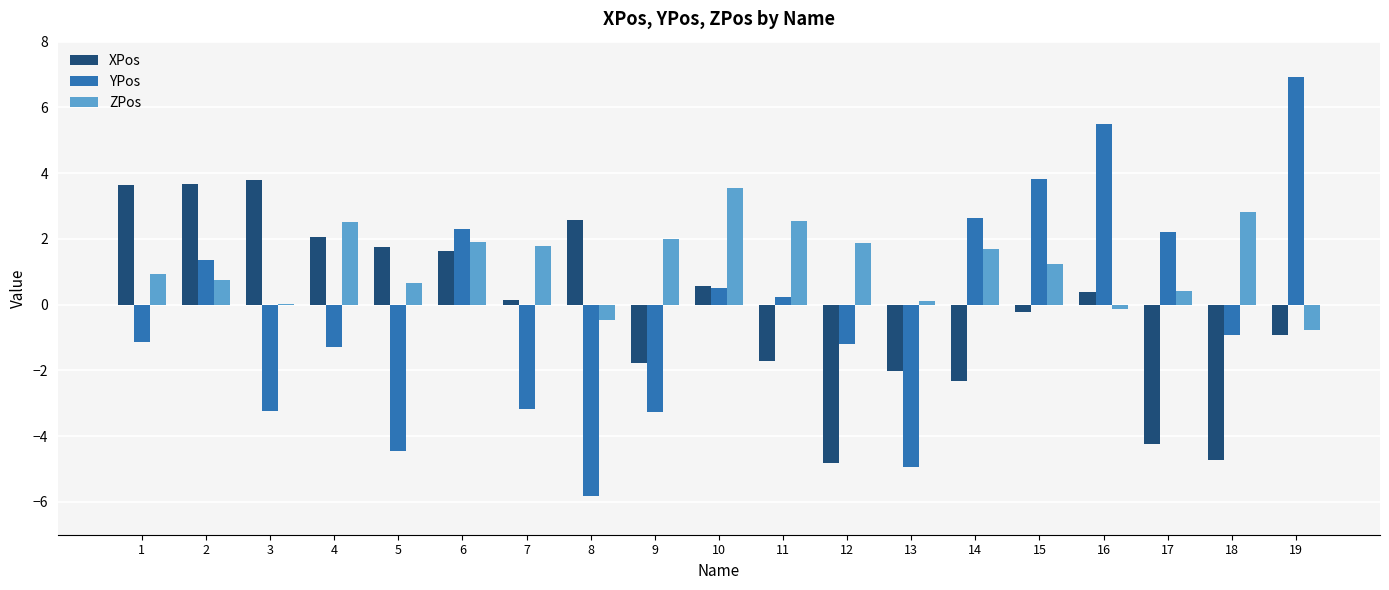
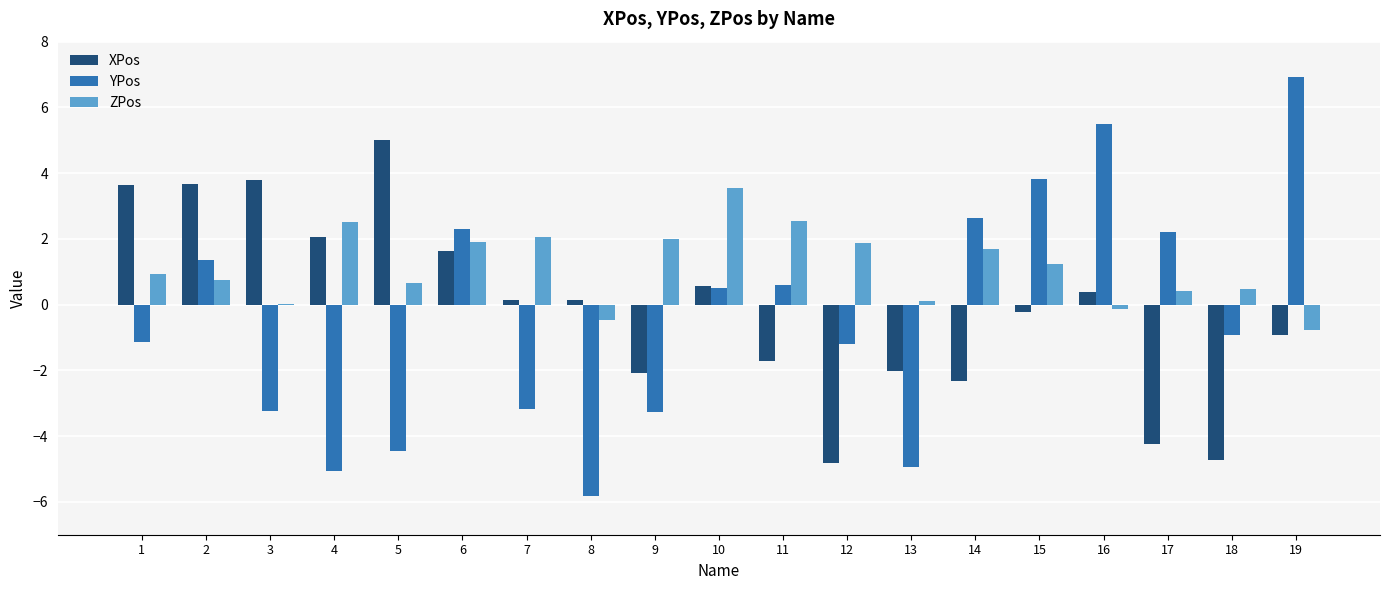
  {
    "XPos": {
      "1": 3.7,
      "2": 3.7,
      "3": 3.8,
      "4": 2.1,
-     "5": 1.8,
+     "5": 5.0,
      "6": 1.6,
      "7": 0.1,
-     "8": 2.6,
-     "9": -1.8,
+     "8": 0.1,
+     "9": -2.1,
      "10": 0.6,
      "11": -1.7,
      "12": -4.8,
      "13": -2.0,
      "14": -2.3,
      "15": -0.2,
      "16": 0.4,
      "17": -4.2,
      "18": -4.7,
      "19": -0.9
    },
    "YPos": {
      "1": -1.1,
      "2": 1.3,
      "3": -3.2,
-     "4": -1.3,
+     "4": -5.1,
      "5": -4.5,
      "6": 2.3,
      "7": -3.2,
      "8": -5.8,
      "9": -3.3,
      "10": 0.5,
-     "11": 0.2,
+     "11": 0.6,
      "12": -1.2,
      "13": -5.0,
      "14": 2.6,
      "15": 3.8,
      "16": 5.5,
      "17": 2.2,
      "18": -0.9,
      "19": 6.9
    },
    "ZPos": {
      "1": 0.9,
      "2": 0.7,
      "4": 2.5,
      "5": 0.7,
      "6": 1.9,
-     "7": 1.8,
+     "7": 2.0,
      "8": -0.5,
      "9": 2.0,
      "10": 3.6,
      "11": 2.6,
      "12": 1.9,
      "13": 0.1,
      "14": 1.7,
      "15": 1.3,
      "16": -0.1,
      "17": 0.4,
-     "18": 2.8,
+     "18": 0.5,
      "19": -0.8
    }
  }
